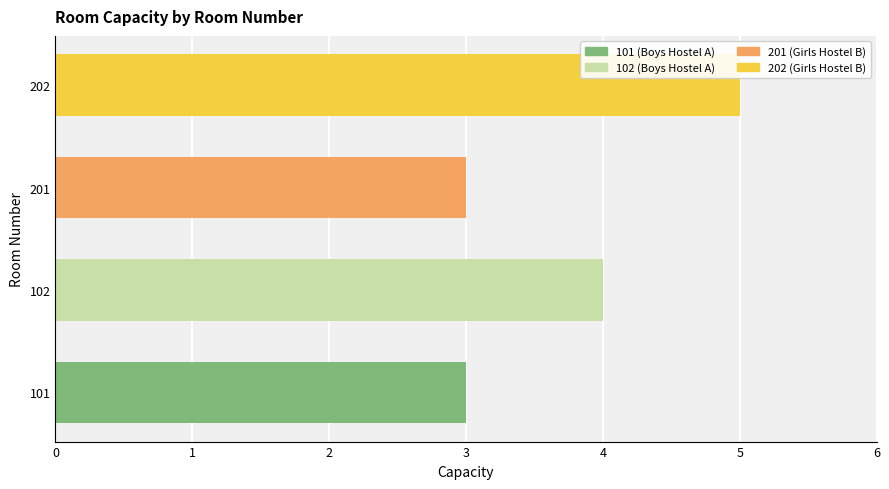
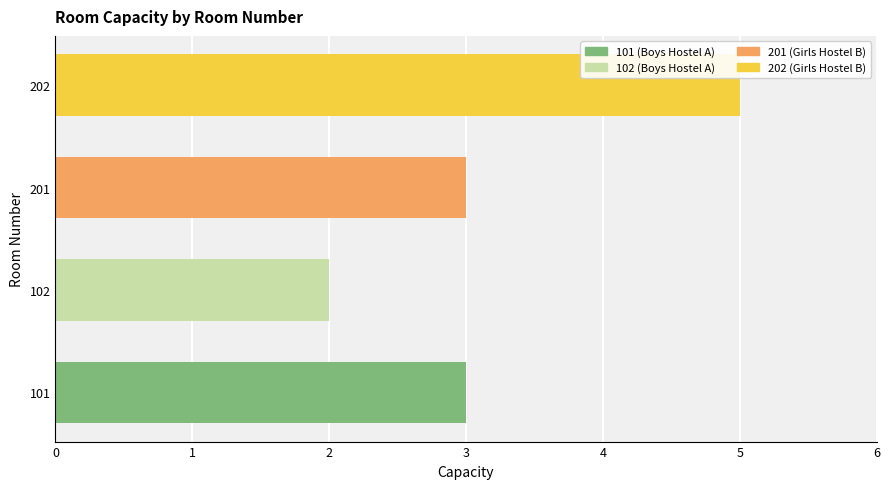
  {
    "202": 5,
    "201": 3,
-   "102": 4,
+   "102": 2,
    "101": 3
  }
